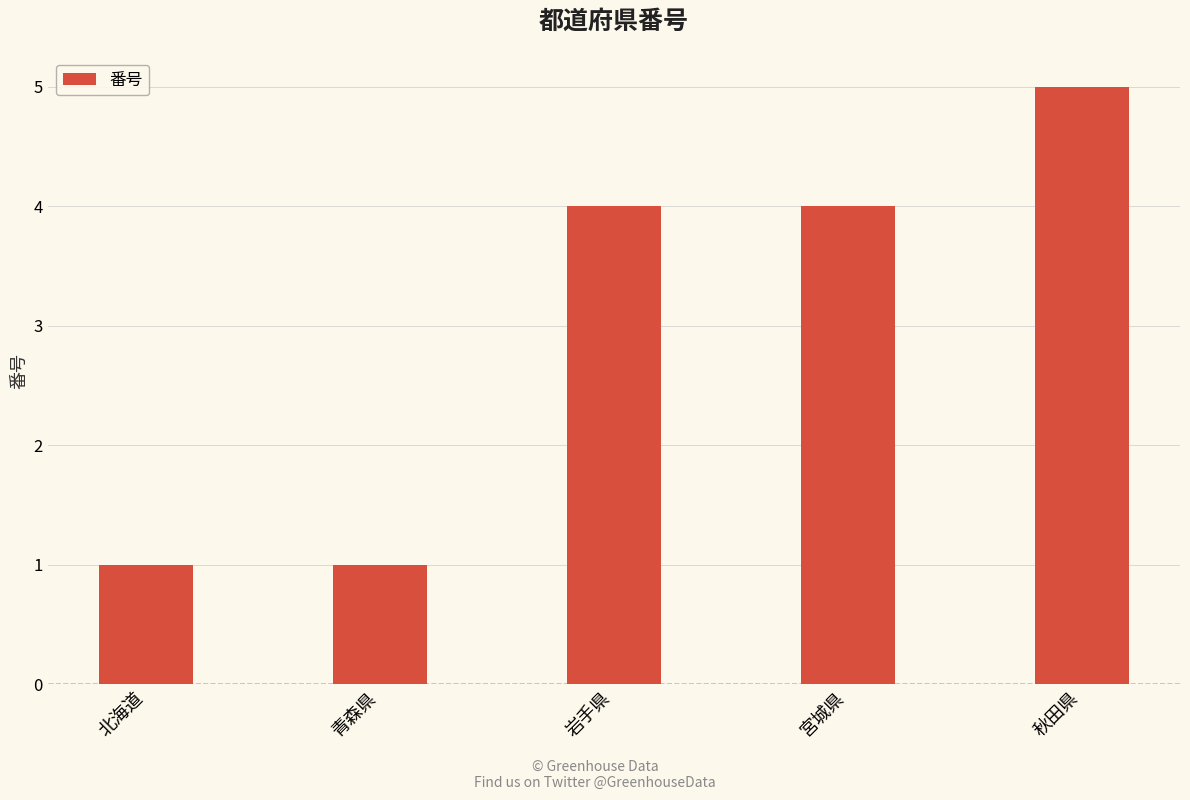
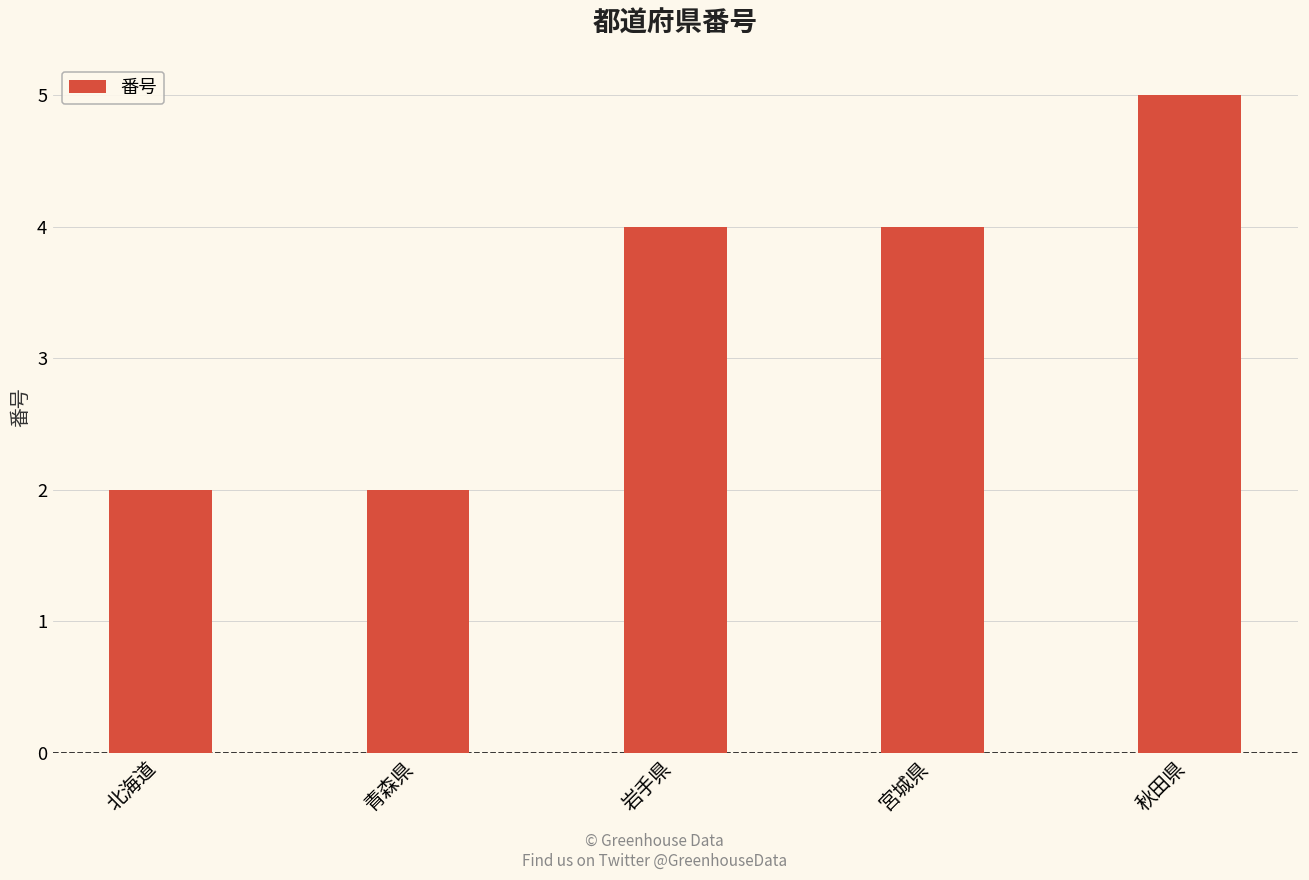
  {
-   "北海道": 1,
-   "青森県": 1,
+   "北海道": 2,
+   "青森県": 2,
    "岩手県": 4,
    "宮城県": 4,
    "秋田県": 5
  }
